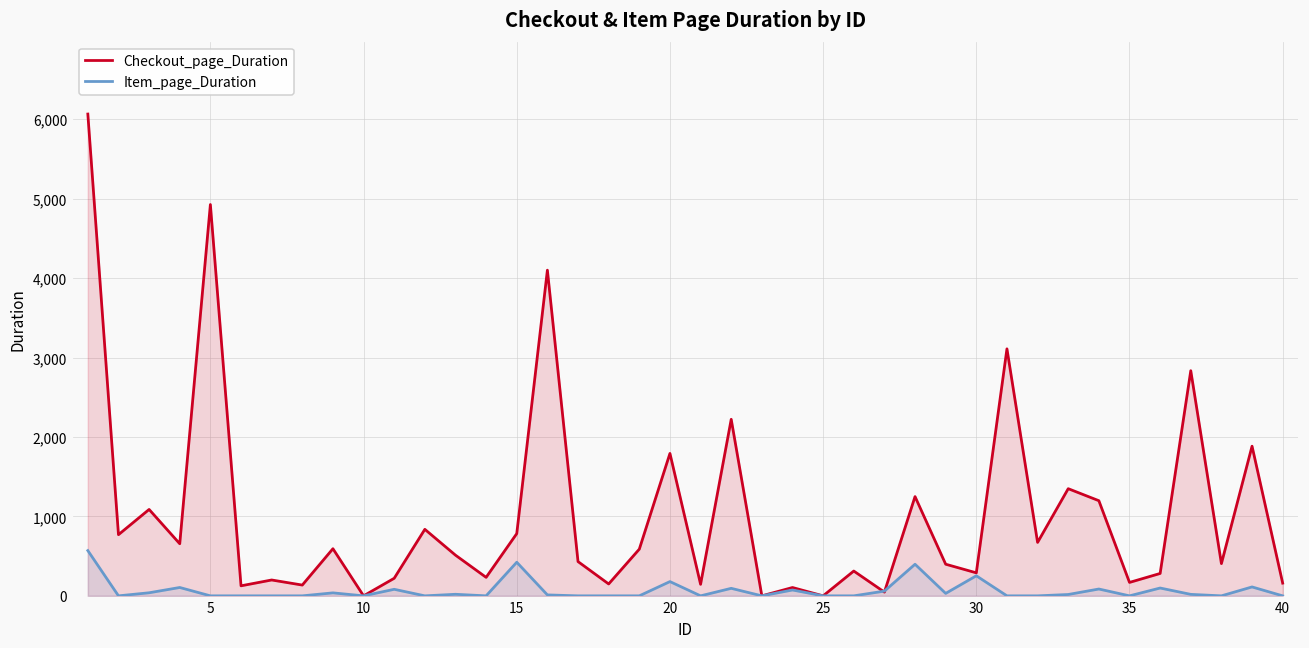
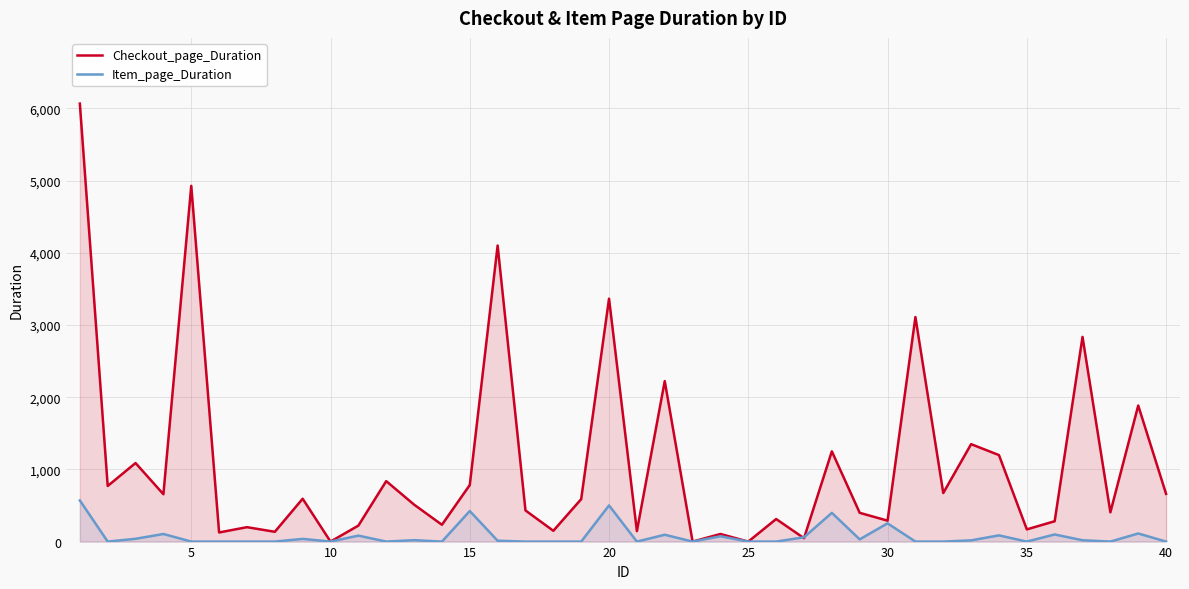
  {
    "Checkout_page_Duration": {
      "5": "4,900",
      "15": "800",
-     "20": "1,800",
+     "20": "3,400",
      "30": "300",
      "35": "200",
-     "40": "200"
+     "40": "700"
    },
    "Item_page_Duration": {
      "5": "0",
      "15": "400",
-     "20": "200",
+     "20": "500",
      "30": "300",
      "35": "0",
      "40": "0"
    }
  }
